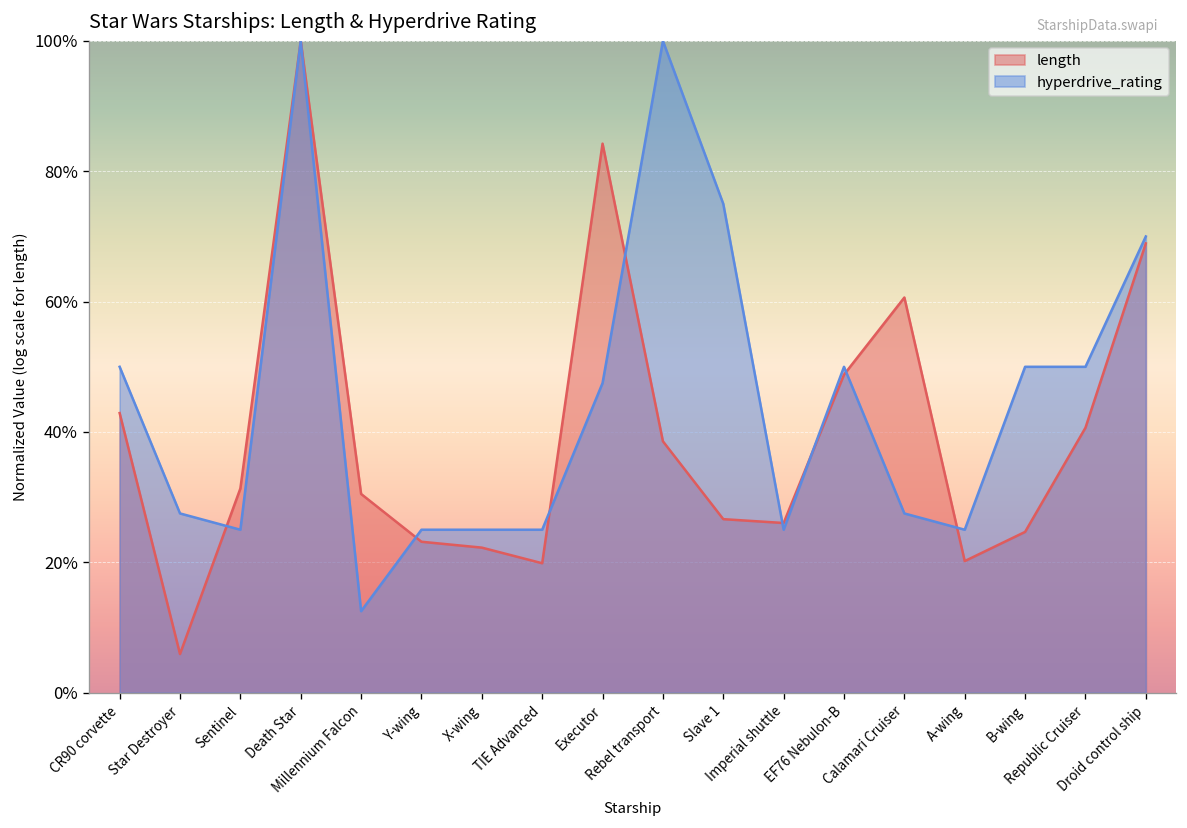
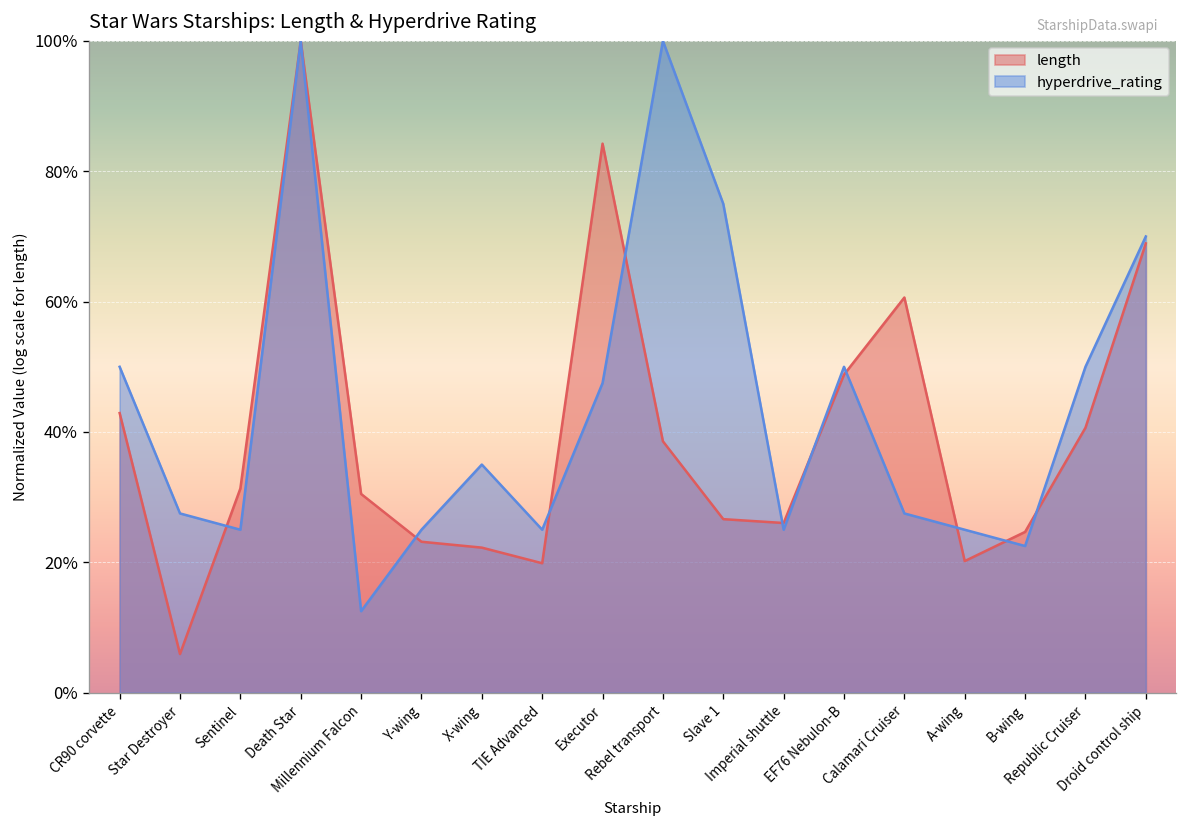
  {
    "length": {
      "CR90 corvette": "43%",
      "Star Destroyer": "6%",
      "Sentinel": "31%",
      "Millennium Falcon": "30%",
      "Y-wing": "23%",
      "X-wing": "22%",
      "TIE Advanced": "20%",
      "Executor": "84%",
      "Rebel transport": "39%",
      "Slave 1": "27%",
      "Imperial shuttle": "26%",
      "EF76 Nebulon-B": "49%",
      "Calamari Cruiser": "61%",
      "A-wing": "20%",
      "B-wing": "25%",
      "Republic Cruiser": "41%",
      "Droid control ship": "69%"
    },
    "hyperdrive_rating": {
      "CR90 corvette": "50%",
      "Star Destroyer": "28%",
      "Sentinel": "25%",
      "Millennium Falcon": "13%",
      "Y-wing": "25%",
-     "X-wing": "25%",
+     "X-wing": "35%",
      "TIE Advanced": "25%",
      "Executor": "48%",
      "Rebel transport": "100%",
      "Slave 1": "75%",
      "Imperial shuttle": "25%",
      "EF76 Nebulon-B": "50%",
      "Calamari Cruiser": "28%",
      "A-wing": "25%",
-     "B-wing": "50%",
+     "B-wing": "23%",
      "Republic Cruiser": "50%",
      "Droid control ship": "70%"
    }
  }
